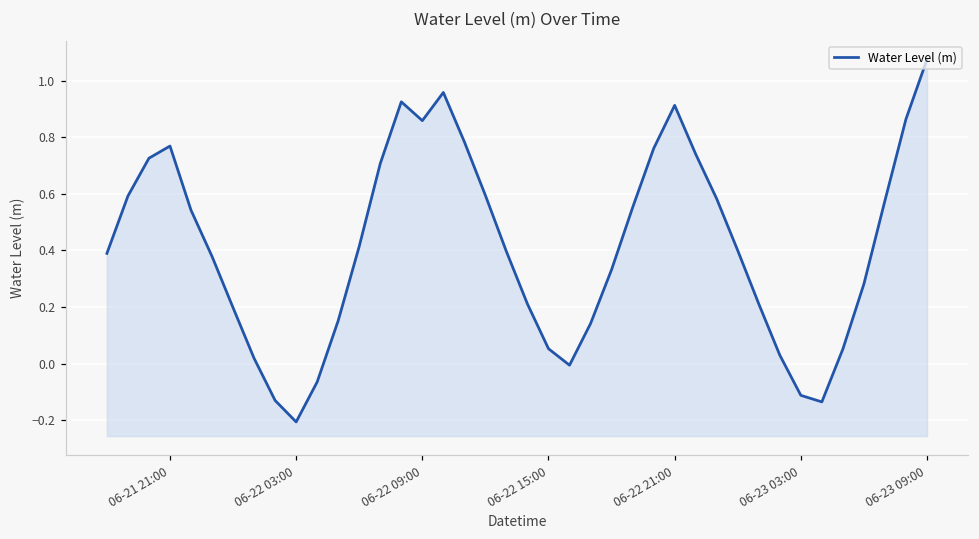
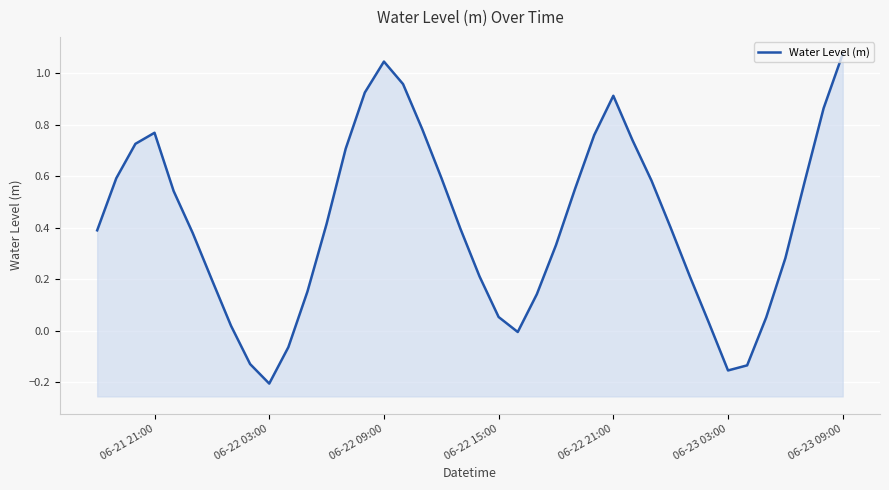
  {
    "06-21 21:00": 0.77,
    "06-22 03:00": -0.21,
-   "06-22 09:00": 0.86,
+   "06-22 09:00": 1.05,
    "06-22 15:00": 0.05,
    "06-22 21:00": 0.91,
-   "06-23 03:00": -0.11
+   "06-23 03:00": -0.15
  }
